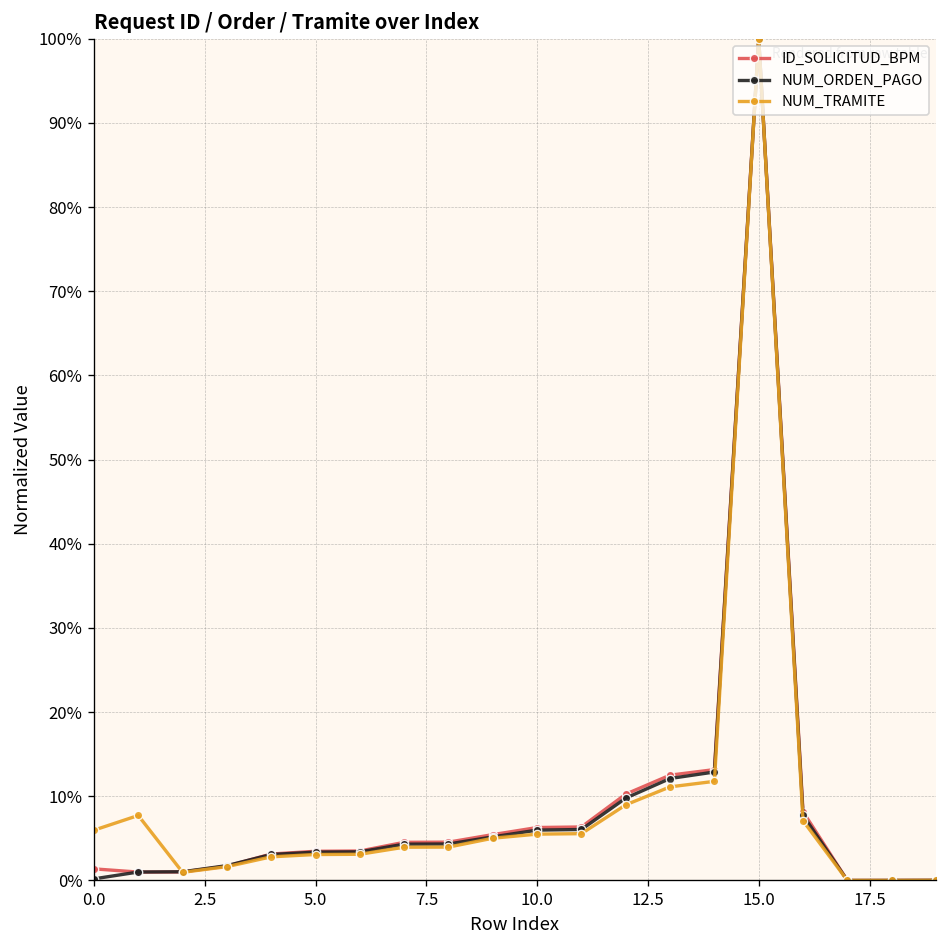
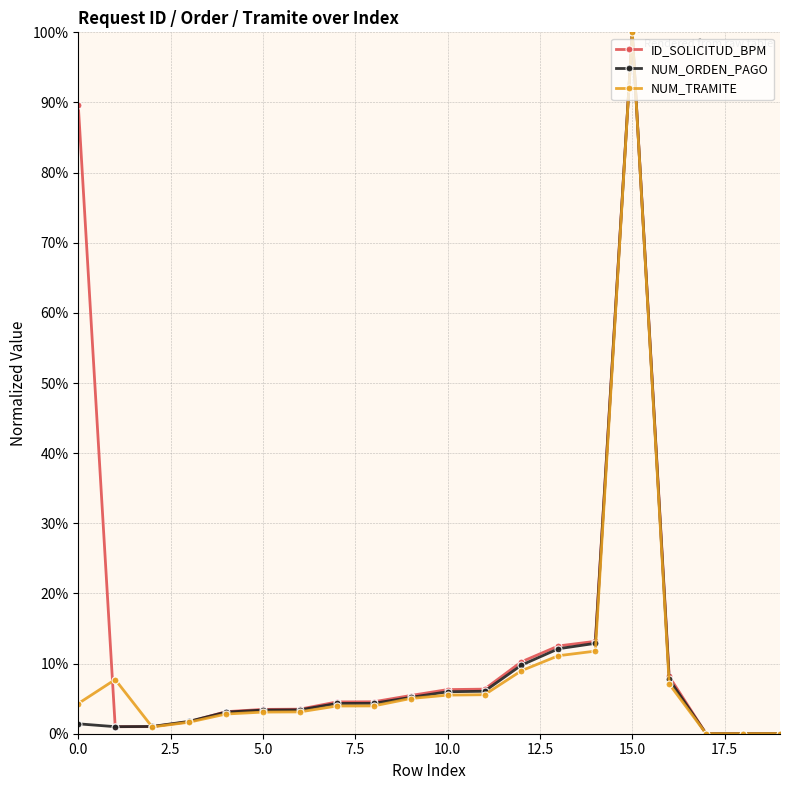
  {
    "ID_SOLICITUD_BPM": {
-     "0.0": "1%"
+     "0.0": "90%"
    },
    "NUM_ORDEN_PAGO": {
-     "0.0": "0%"
+     "0.0": "1%"
    },
    "NUM_TRAMITE": {
-     "0.0": "6%",
+     "0.0": "4%",
      "10.0": "6%"
    }
  }
